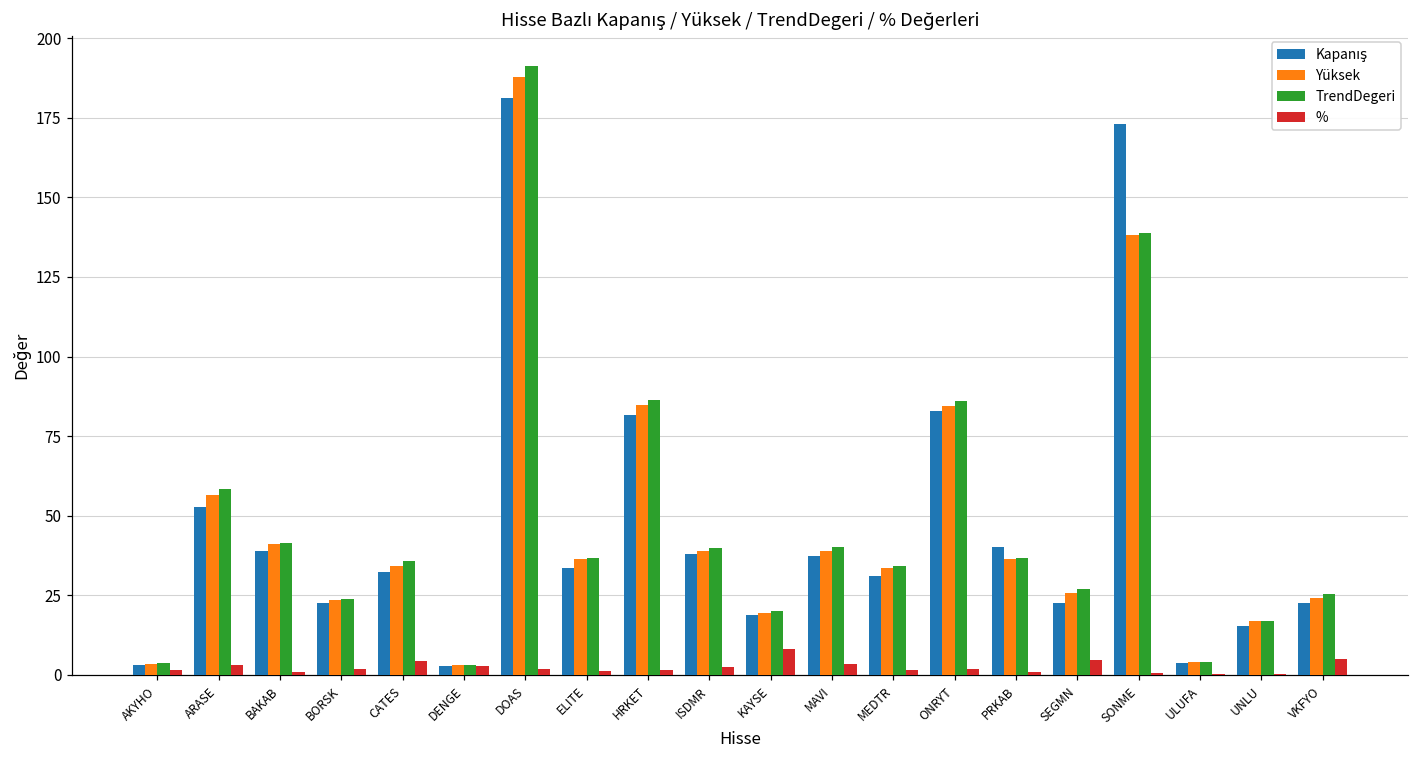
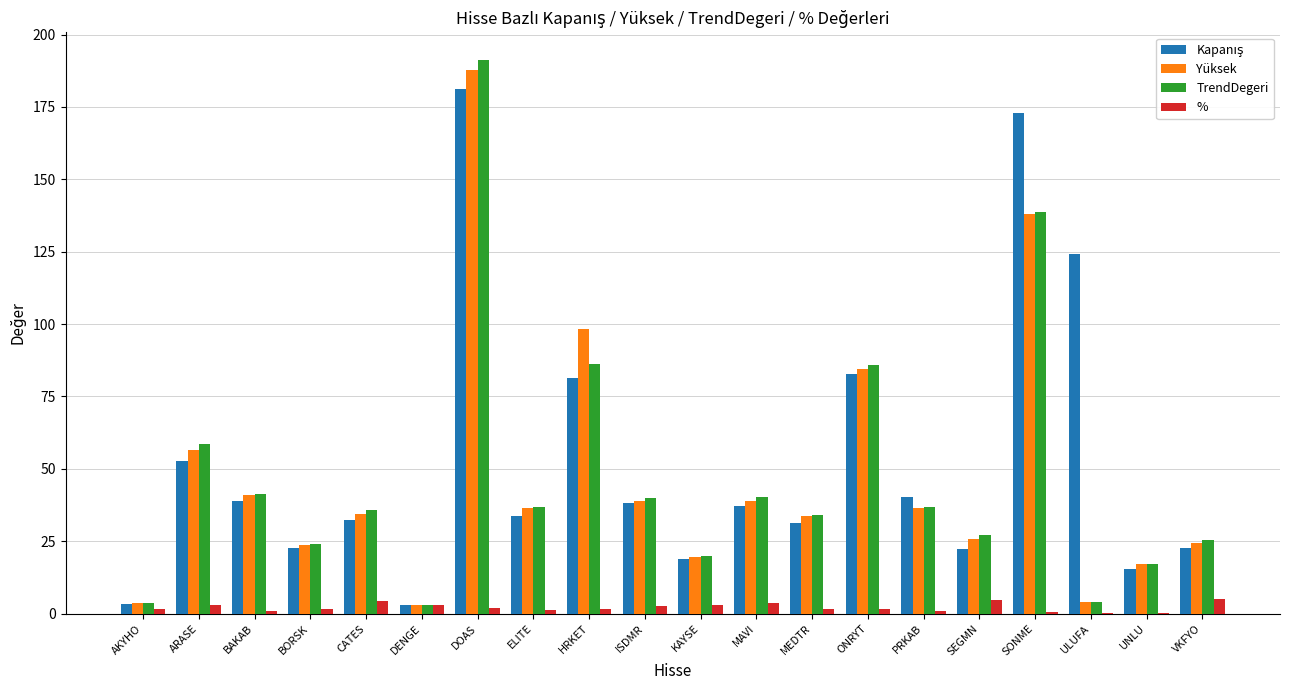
  {
    "Kapanış": {
      "AKYHO": 3,
      "ARASE": 53,
      "BAKAB": 39,
      "BORSK": 23,
      "CATES": 32,
      "DENGE": 3,
      "DOAS": 181,
      "ELITE": 34,
      "HRKET": 82,
      "ISDMR": 38,
      "KAYSE": 19,
      "MAVI": 37,
      "MEDTR": 31,
      "ONRYT": 83,
      "PRKAB": 40,
      "SEGMN": 22,
      "SONME": 173,
-     "ULUFA": 4,
+     "ULUFA": 124,
      "UNLU": 15,
      "VKFYO": 23
    },
    "Yüksek": {
      "AKYHO": 4,
      "ARASE": 57,
      "BAKAB": 41,
      "BORSK": 24,
      "CATES": 34,
      "DENGE": 3,
      "DOAS": 188,
      "ELITE": 36,
-     "HRKET": 85,
+     "HRKET": 98,
      "ISDMR": 39,
      "KAYSE": 19,
      "MAVI": 39,
      "MEDTR": 34,
      "ONRYT": 84,
      "PRKAB": 36,
      "SEGMN": 26,
      "SONME": 138,
      "ULUFA": 4,
      "UNLU": 17,
      "VKFYO": 24
    },
    "TrendDegeri": {
      "AKYHO": 4,
      "ARASE": 58,
      "BAKAB": 41,
      "BORSK": 24,
      "CATES": 36,
      "DENGE": 3,
      "DOAS": 191,
      "ELITE": 37,
      "HRKET": 86,
      "ISDMR": 40,
      "KAYSE": 20,
      "MAVI": 40,
      "MEDTR": 34,
      "ONRYT": 86,
      "PRKAB": 37,
      "SEGMN": 27,
      "SONME": 139,
      "ULUFA": 4,
      "UNLU": 17,
      "VKFYO": 26
    },
    "%": {
      "AKYHO": 2,
      "ARASE": 3,
      "BAKAB": 1,
      "BORSK": 2,
      "CATES": 4,
      "DENGE": 3,
      "DOAS": 2,
      "ELITE": 1,
      "HRKET": 2,
      "ISDMR": 3,
-     "KAYSE": 8,
+     "KAYSE": 3,
      "MAVI": 4,
      "MEDTR": 2,
      "ONRYT": 2,
      "PRKAB": 1,
      "SEGMN": 5,
      "VKFYO": 5
    }
  }
